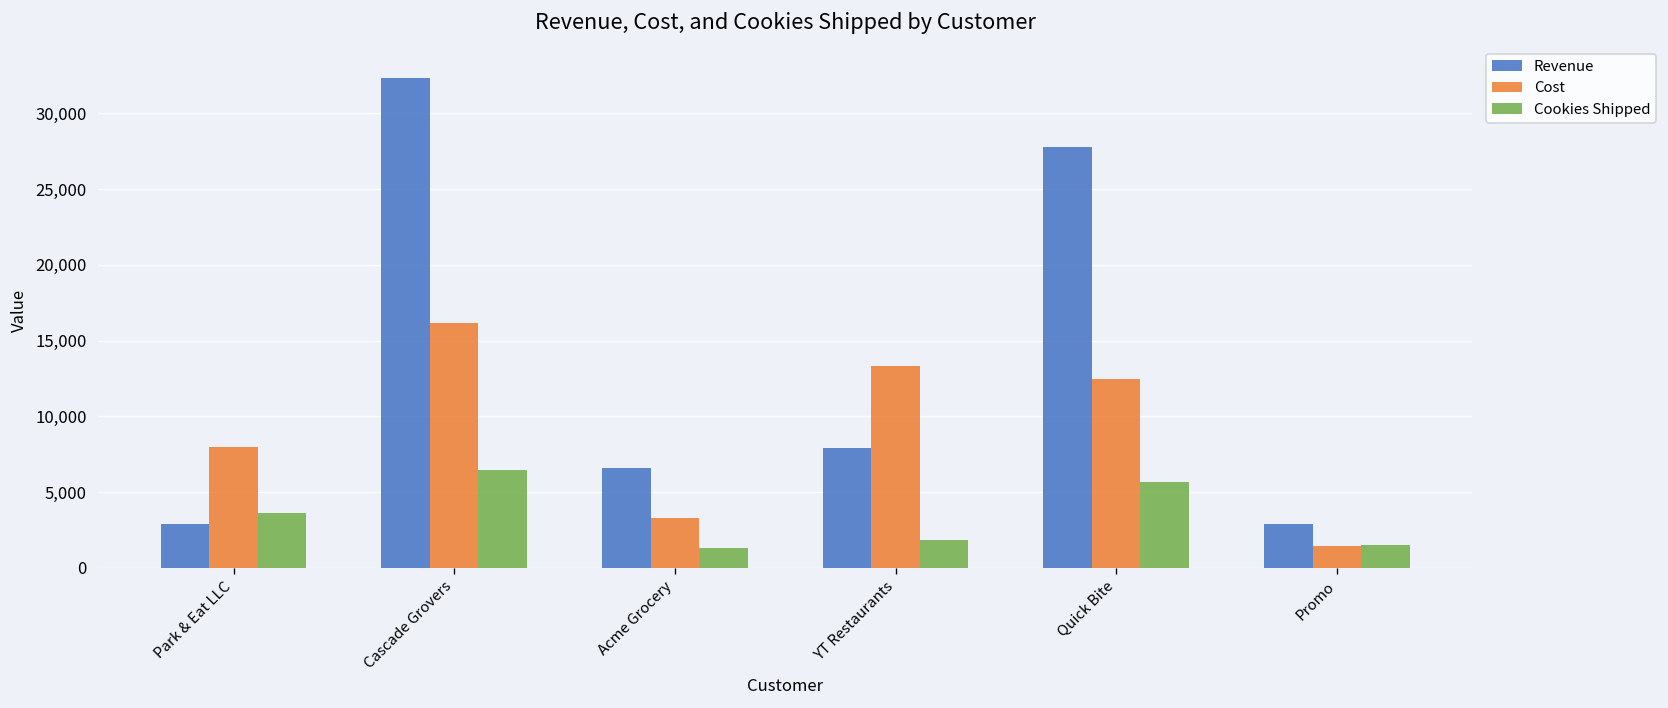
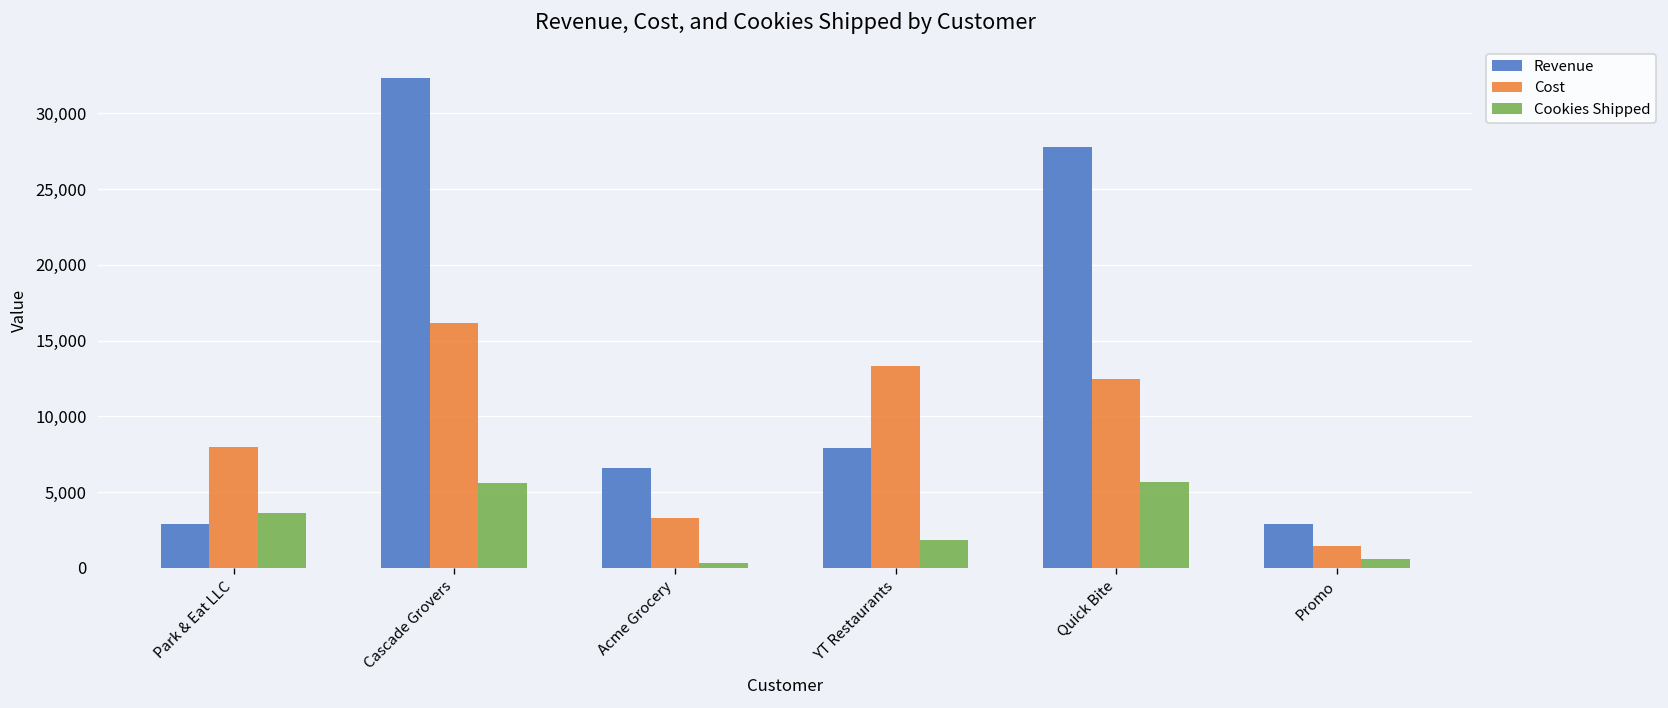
  {
    "Revenue": {
      "Park & Eat LLC": "2,900",
      "Cascade Grovers": "32,300",
      "Acme Grocery": "6,600",
      "YT Restaurants": "7,900",
      "Quick Bite": "27,800",
      "Promo": "2,900"
    },
    "Cost": {
      "Park & Eat LLC": "7,900",
      "Cascade Grovers": "16,200",
      "Acme Grocery": "3,300",
      "YT Restaurants": "13,300",
      "Quick Bite": "12,500",
      "Promo": "1,500"
    },
    "Cookies Shipped": {
      "Park & Eat LLC": "3,600",
-     "Cascade Grovers": "6,500",
-     "Acme Grocery": "1,300",
+     "Cascade Grovers": "5,600",
+     "Acme Grocery": "300",
      "YT Restaurants": "1,800",
      "Quick Bite": "5,700",
-     "Promo": "1,500"
+     "Promo": "600"
    }
  }
